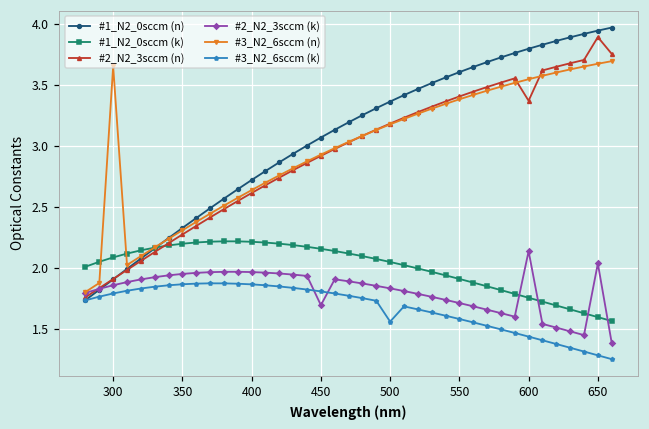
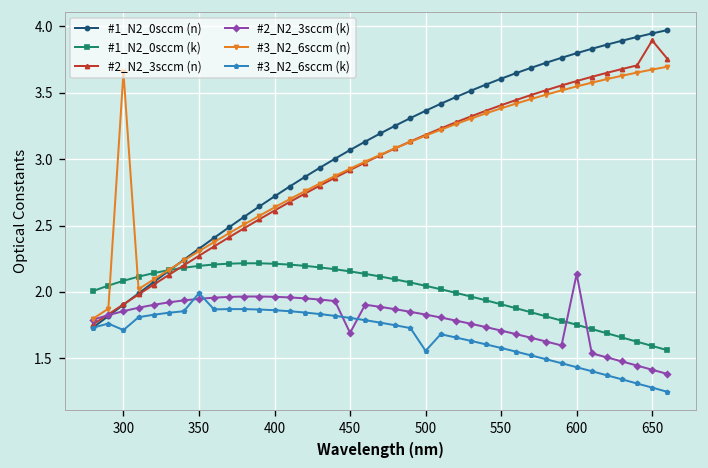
  {
    "#2_N2_3sccm (n)": {
      "350": 2.27,
      "400": 2.61,
      "550": 3.41,
-     "600": 3.37,
+     "600": 3.59,
      "650": 3.89
    },
    "#2_N2_3sccm (k)": {
      "300": 1.86,
      "350": 1.95,
      "400": 1.96,
      "450": 1.69,
      "500": 1.83,
      "550": 1.71,
      "600": 2.14,
-     "650": 2.03
+     "650": 1.41
    },
    "#3_N2_6sccm (n)": {
      "400": 2.64,
      "550": 3.38,
      "600": 3.55,
      "650": 3.67
    },
    "#3_N2_6sccm (k)": {
-     "300": 1.79,
-     "350": 1.86,
+     "300": 1.71,
+     "350": 1.99,
      "400": 1.86,
      "450": 1.80,
      "500": 1.56,
      "550": 1.58,
      "600": 1.43,
      "650": 1.28
    }
  }
